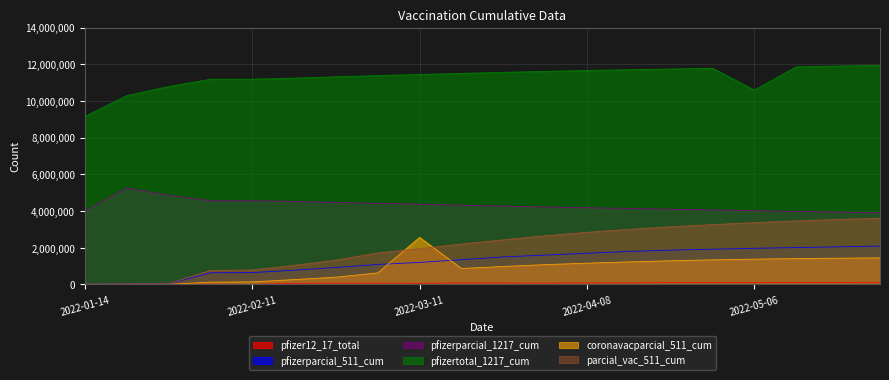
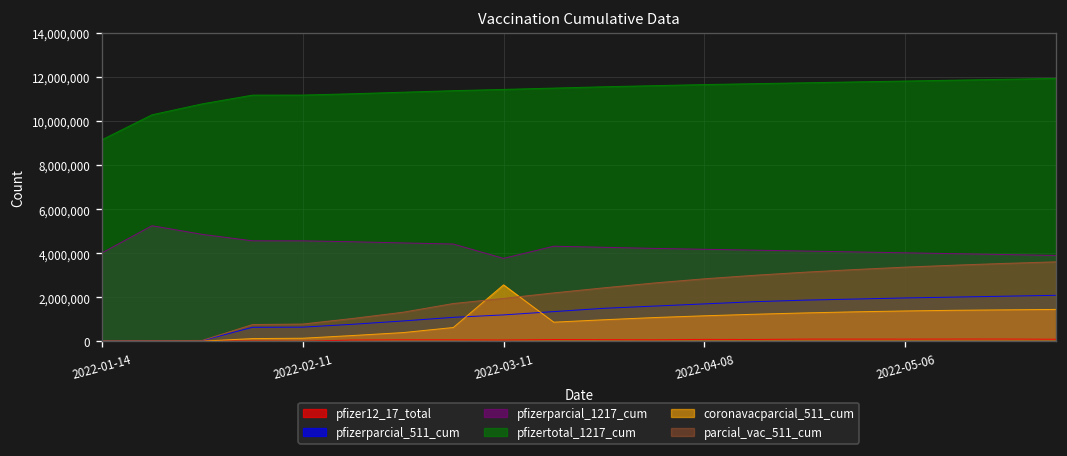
  {
    "pfizer12_17_total": {
      "2022-03-11": "100,000",
      "2022-04-08": "100,000",
      "2022-05-06": "100,000"
    },
    "pfizerparcial_511_cum": {
      "2022-02-11": "600,000",
      "2022-03-11": "1,200,000",
      "2022-04-08": "1,700,000",
      "2022-05-06": "2,000,000"
    },
    "pfizerparcial_1217_cum": {
      "2022-01-14": "4,000,000",
      "2022-02-11": "4,600,000",
-     "2022-03-11": "4,400,000",
+     "2022-03-11": "3,800,000",
      "2022-04-08": "4,200,000",
      "2022-05-06": "4,000,000"
    },
    "pfizertotal_1217_cum": {
      "2022-01-14": "9,100,000",
      "2022-02-11": "11,200,000",
      "2022-03-11": "11,400,000",
      "2022-04-08": "11,700,000",
-     "2022-05-06": "10,600,000"
+     "2022-05-06": "11,800,000"
    },
    "coronavacparcial_511_cum": {
      "2022-03-11": "2,600,000",
      "2022-04-08": "1,200,000",
      "2022-05-06": "1,400,000"
    },
    "parcial_vac_511_cum": {
      "2022-02-11": "800,000",
      "2022-03-11": "2,000,000",
      "2022-04-08": "2,800,000",
      "2022-05-06": "3,400,000"
    }
  }
